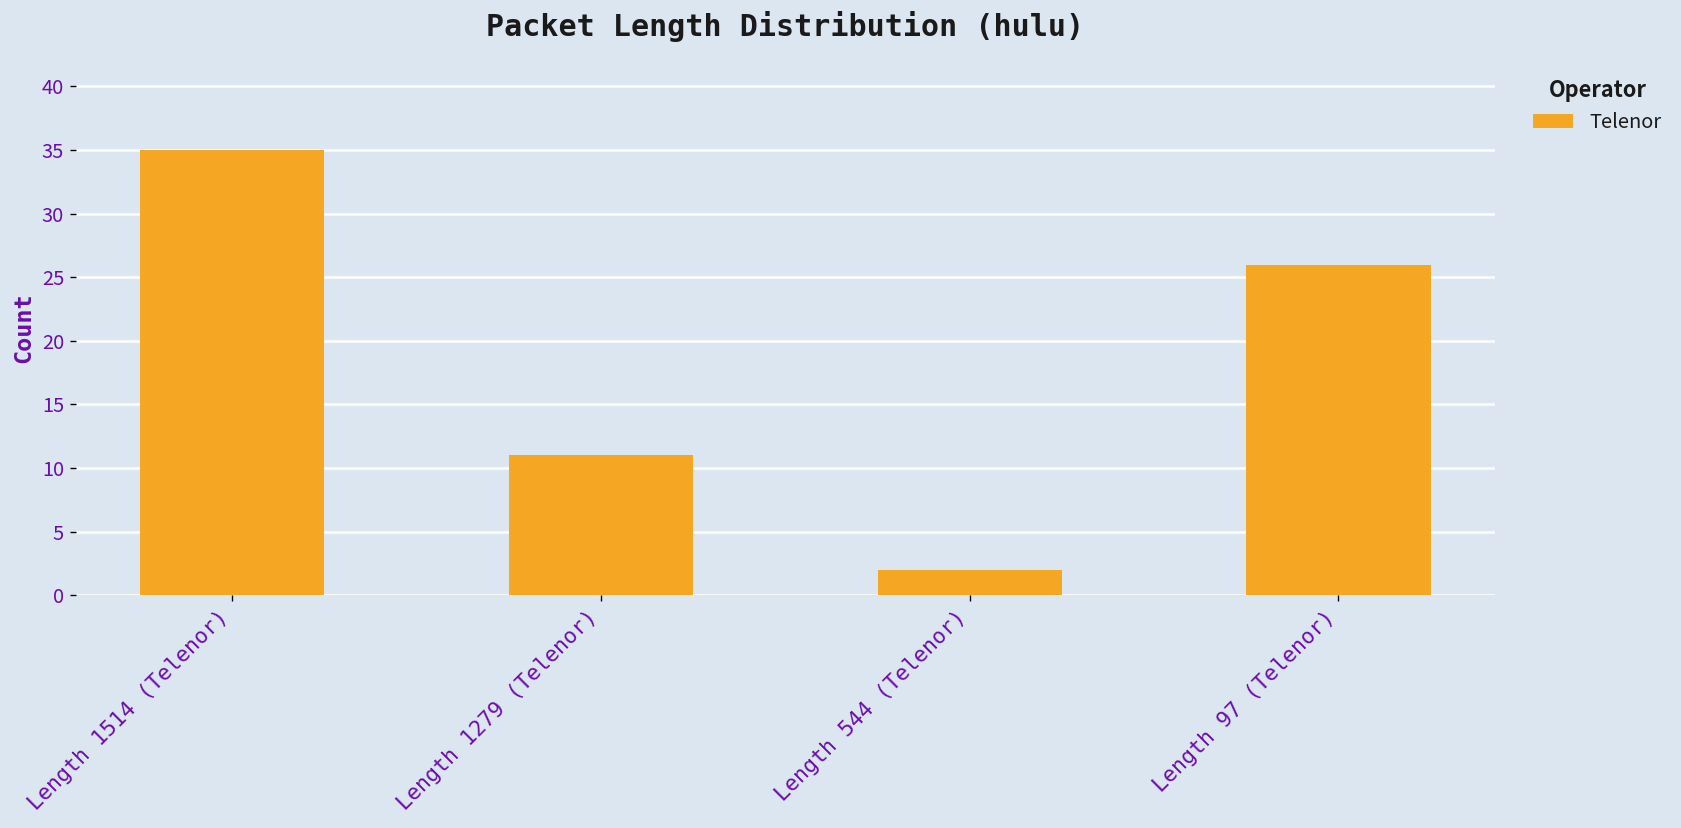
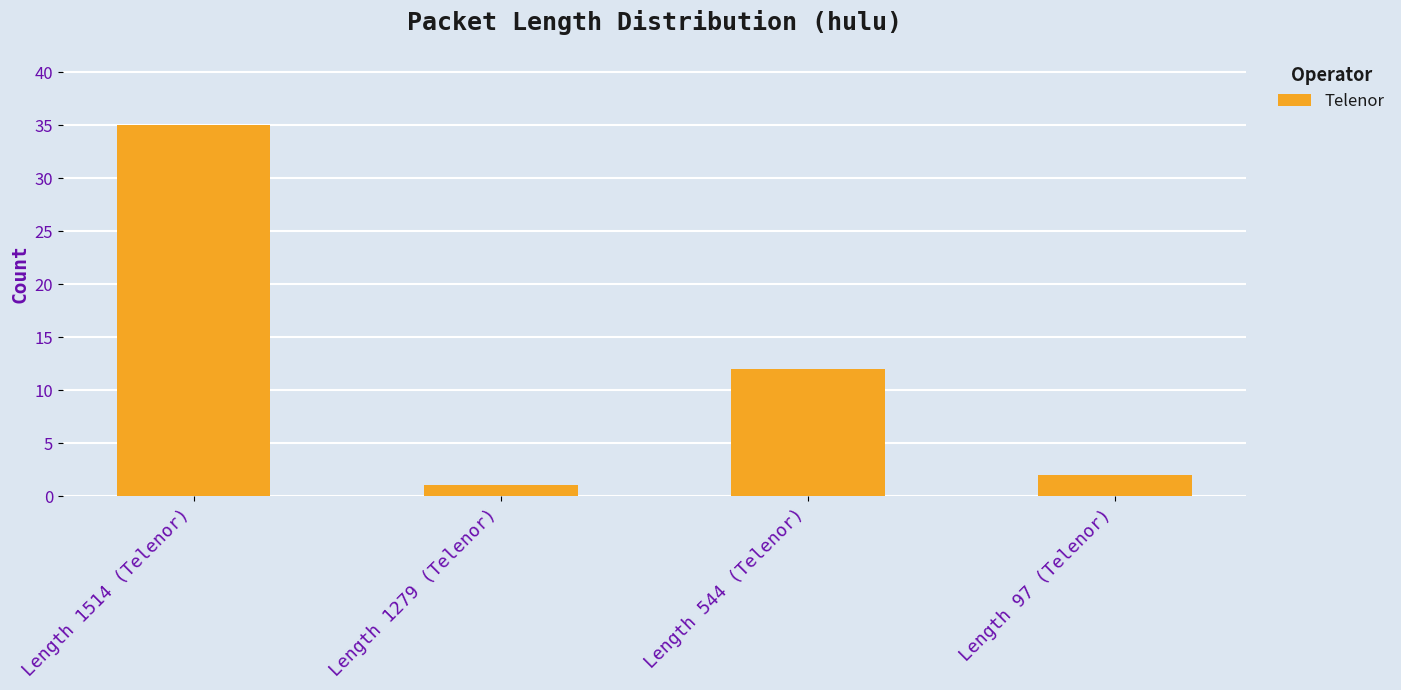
  {
    "Length 1514 (Telenor)": 35,
-   "Length 1279 (Telenor)": 11,
-   "Length 544 (Telenor)": 2,
-   "Length 97 (Telenor)": 26
+   "Length 1279 (Telenor)": 1,
+   "Length 544 (Telenor)": 12,
+   "Length 97 (Telenor)": 2
  }
